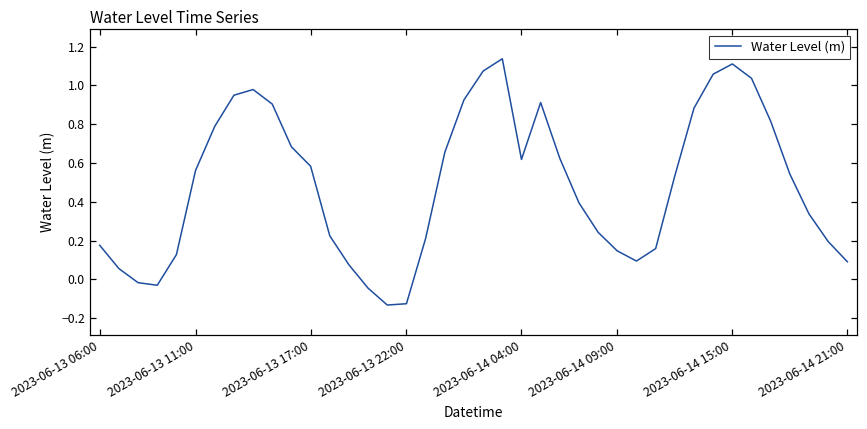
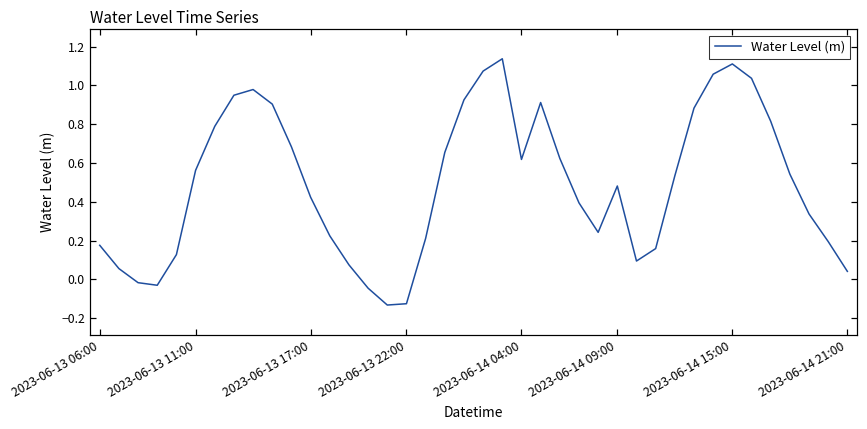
  {
    "2023-06-13 06:00": 0.18,
    "2023-06-13 11:00": 0.56,
-   "2023-06-13 17:00": 0.58,
+   "2023-06-13 17:00": 0.42,
    "2023-06-13 22:00": -0.13,
    "2023-06-14 04:00": 0.62,
-   "2023-06-14 09:00": 0.15,
+   "2023-06-14 09:00": 0.48,
    "2023-06-14 15:00": 1.11,
-   "2023-06-14 21:00": 0.09
+   "2023-06-14 21:00": 0.04
  }
